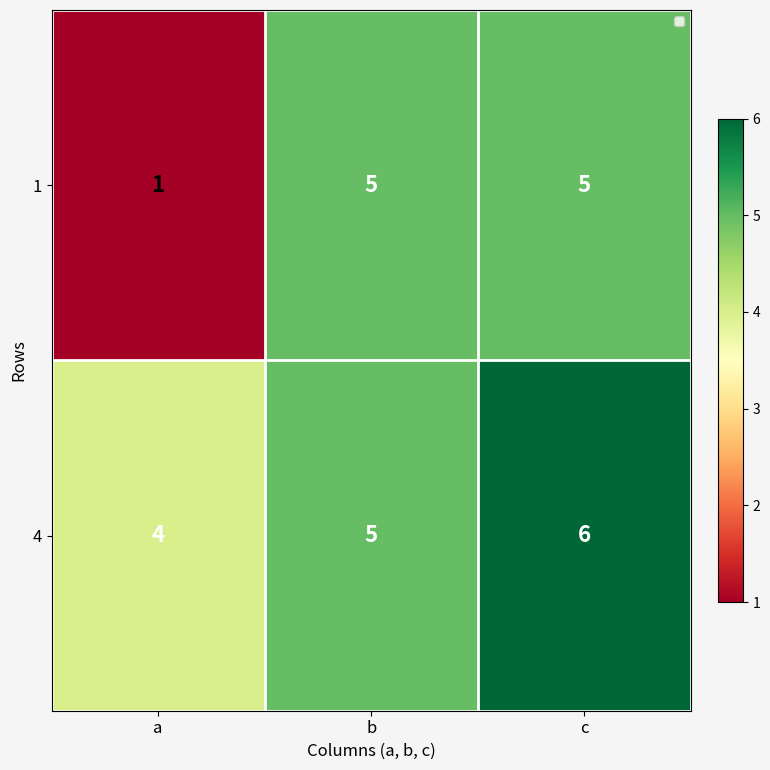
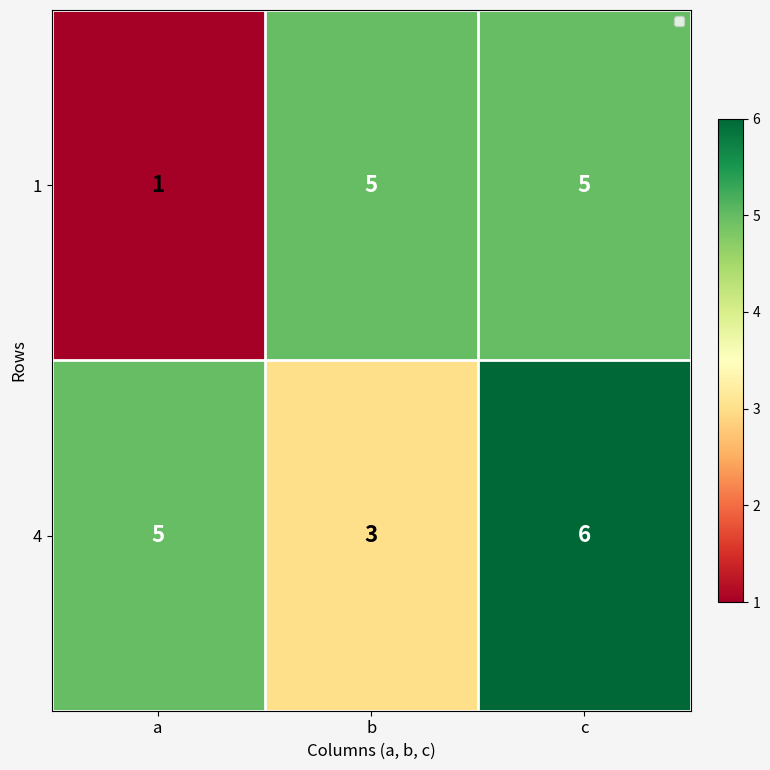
  {
    "1": {
      "a": 1,
      "b": 5,
      "c": 5
    },
    "4": {
-     "a": 4,
-     "b": 5,
+     "a": 5,
+     "b": 3,
      "c": 6
    }
  }
